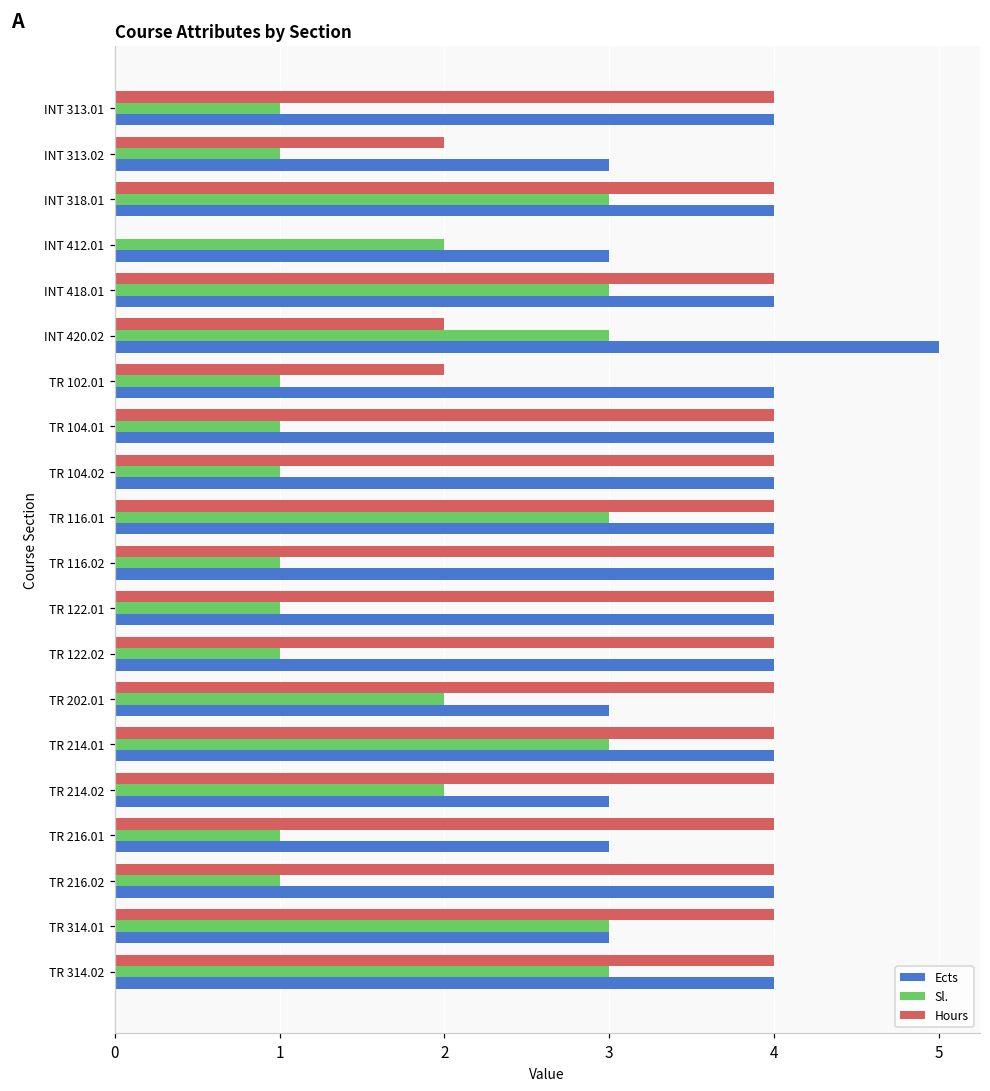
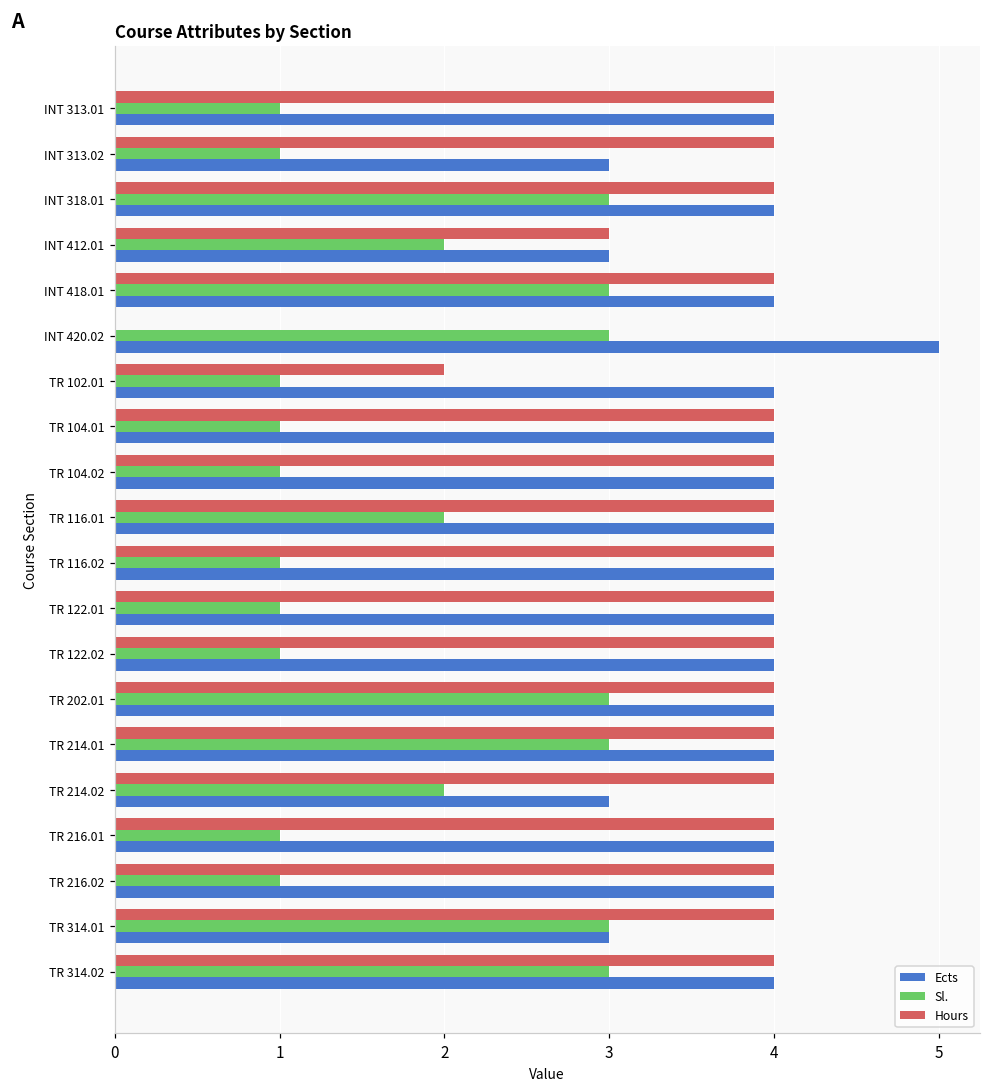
  {
    "Ects": {
      "INT 313.01": 4,
      "INT 313.02": 3,
      "INT 318.01": 4,
      "INT 412.01": 3,
      "INT 418.01": 4,
      "INT 420.02": 5,
      "TR 102.01": 4,
      "TR 104.01": 4,
      "TR 104.02": 4,
      "TR 116.01": 4,
      "TR 116.02": 4,
      "TR 122.01": 4,
      "TR 122.02": 4,
-     "TR 202.01": 3,
+     "TR 202.01": 4,
      "TR 214.01": 4,
      "TR 214.02": 3,
-     "TR 216.01": 3,
+     "TR 216.01": 4,
      "TR 216.02": 4,
      "TR 314.01": 3,
      "TR 314.02": 4
    },
    "Sl.": {
      "INT 313.01": 1,
      "INT 313.02": 1,
      "INT 318.01": 3,
      "INT 412.01": 2,
      "INT 418.01": 3,
      "INT 420.02": 3,
      "TR 102.01": 1,
      "TR 104.01": 1,
      "TR 104.02": 1,
-     "TR 116.01": 3,
+     "TR 116.01": 2,
      "TR 116.02": 1,
      "TR 122.01": 1,
      "TR 122.02": 1,
-     "TR 202.01": 2,
+     "TR 202.01": 3,
      "TR 214.01": 3,
      "TR 214.02": 2,
      "TR 216.01": 1,
      "TR 216.02": 1,
      "TR 314.01": 3,
      "TR 314.02": 3
    },
    "Hours": {
      "INT 313.01": 4,
-     "INT 313.02": 2,
+     "INT 313.02": 4,
      "INT 318.01": 4,
-     "INT 412.01": 0,
+     "INT 412.01": 3,
      "INT 418.01": 4,
-     "INT 420.02": 2,
+     "INT 420.02": 0,
      "TR 102.01": 2,
      "TR 104.01": 4,
      "TR 104.02": 4,
      "TR 116.01": 4,
      "TR 116.02": 4,
      "TR 122.01": 4,
      "TR 122.02": 4,
      "TR 202.01": 4,
      "TR 214.01": 4,
      "TR 214.02": 4,
      "TR 216.01": 4,
      "TR 216.02": 4,
      "TR 314.01": 4,
      "TR 314.02": 4
    }
  }
